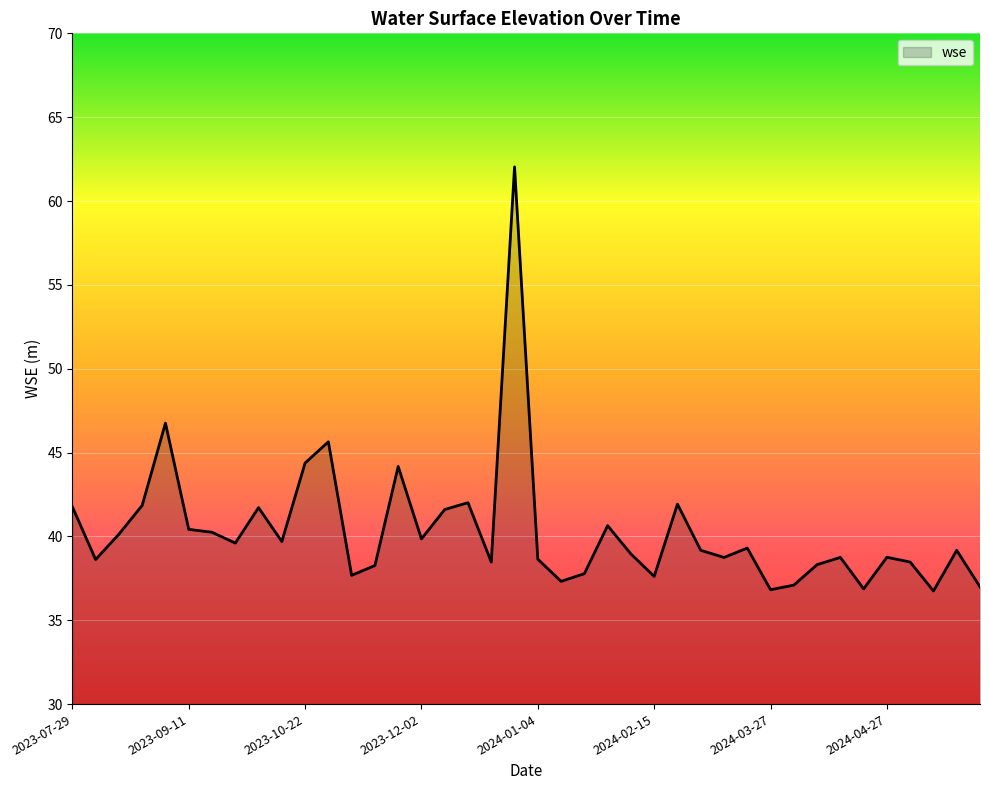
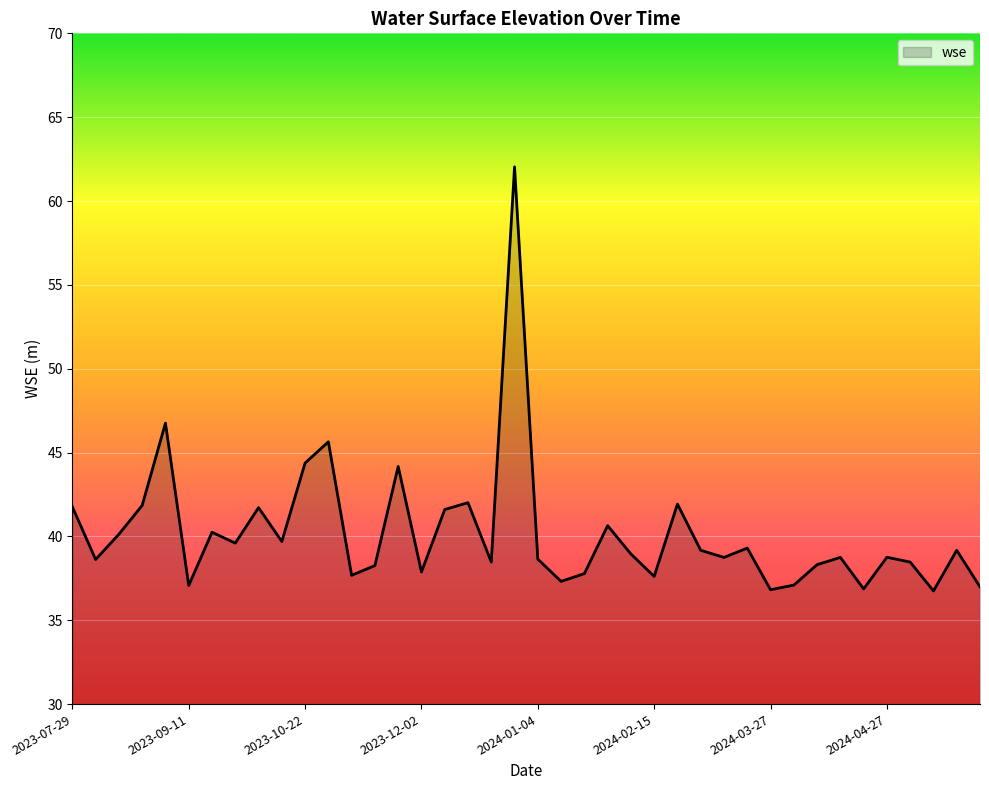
  {
    "2023-07-29": 41.8,
-   "2023-09-11": 40.4,
+   "2023-09-11": 37.1,
    "2023-10-22": 44.4,
-   "2023-12-02": 39.9,
+   "2023-12-02": 37.9,
    "2024-01-04": 38.6,
    "2024-02-15": 37.6,
    "2024-03-27": 36.8,
    "2024-04-27": 38.8
  }
